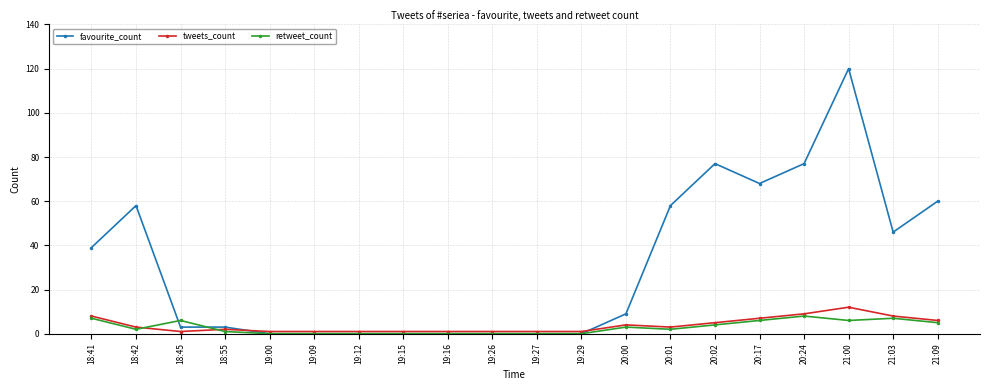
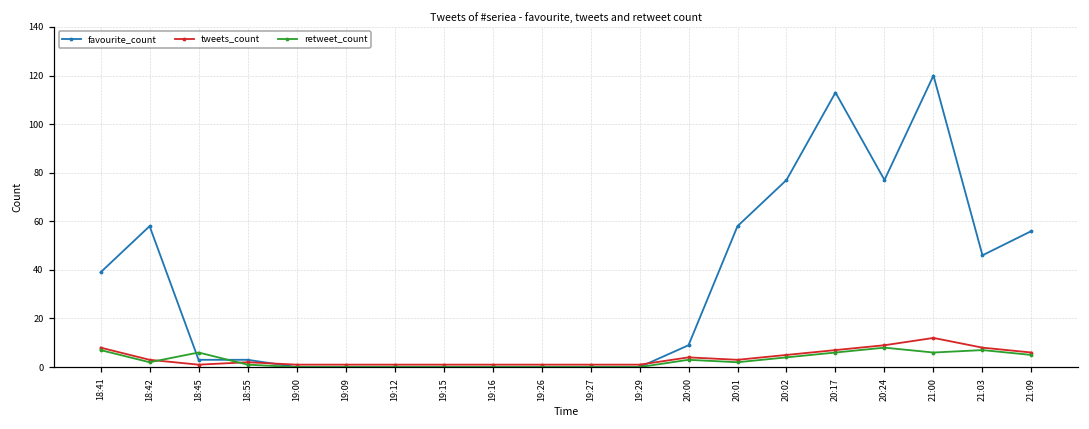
  {
    "favourite_count": {
      "18:41": 39,
      "18:42": 58,
      "18:45": 3,
      "20:00": 9,
      "20:01": 58,
      "20:02": 77,
-     "20:17": 68,
+     "20:17": 113,
      "20:24": 77,
      "21:00": 120,
      "21:03": 46,
-     "21:09": 60
+     "21:09": 56
    },
    "tweets_count": {
      "18:45": 1,
      "21:00": 12
    },
    "retweet_count": {
      "18:45": 6,
      "21:00": 6
    }
  }
